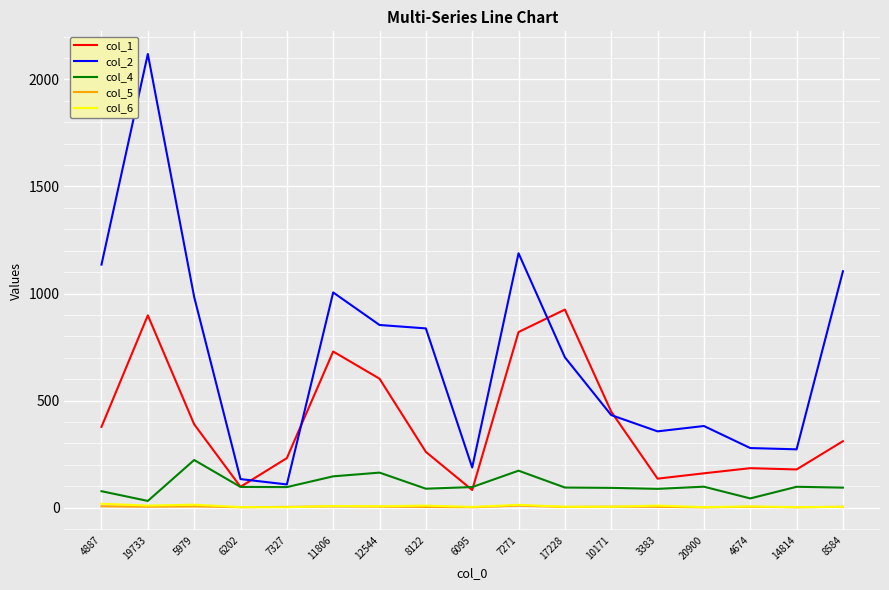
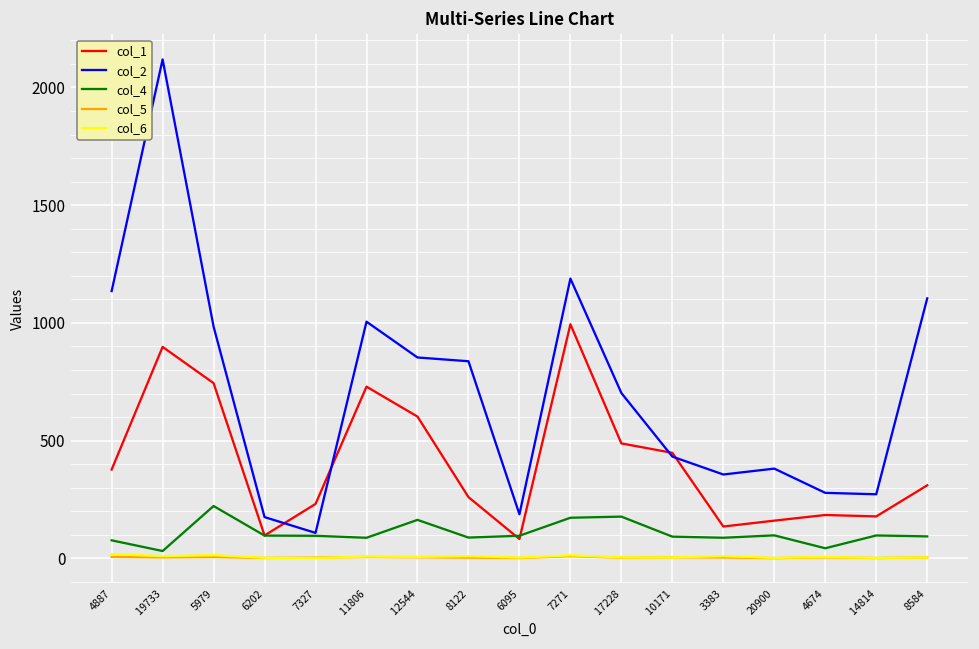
  {
    "col_1": {
      "4887": 380,
      "19733": 900,
-     "5979": 390,
+     "5979": 740,
      "7327": 230,
      "11806": 730,
      "12544": 600,
      "8122": 260,
      "6095": 80,
-     "7271": 820,
-     "17228": 930,
+     "7271": 990,
+     "17228": 490,
      "10171": 450,
      "3383": 140,
      "20900": 160,
      "4674": 180,
      "14814": 180,
      "8584": 310
    },
    "col_2": {
      "4887": 1140,
      "19733": 2120,
      "5979": 980,
-     "6202": 130,
+     "6202": 180,
      "7327": 110,
      "11806": 1010,
      "12544": 850,
      "8122": 840,
      "6095": 190,
      "7271": 1190,
      "17228": 700,
      "10171": 430,
      "3383": 360,
      "20900": 380,
      "4674": 280,
      "14814": 270,
      "8584": 1100
    },
    "col_4": {
      "4887": 80,
      "19733": 30,
      "5979": 220,
      "7327": 100,
-     "11806": 150,
+     "11806": 90,
      "12544": 160,
      "8122": 90,
      "6095": 100,
      "7271": 170,
-     "17228": 90,
+     "17228": 180,
      "10171": 90,
      "3383": 90,
      "20900": 100,
      "4674": 40,
      "14814": 100,
      "8584": 90
    }
  }
